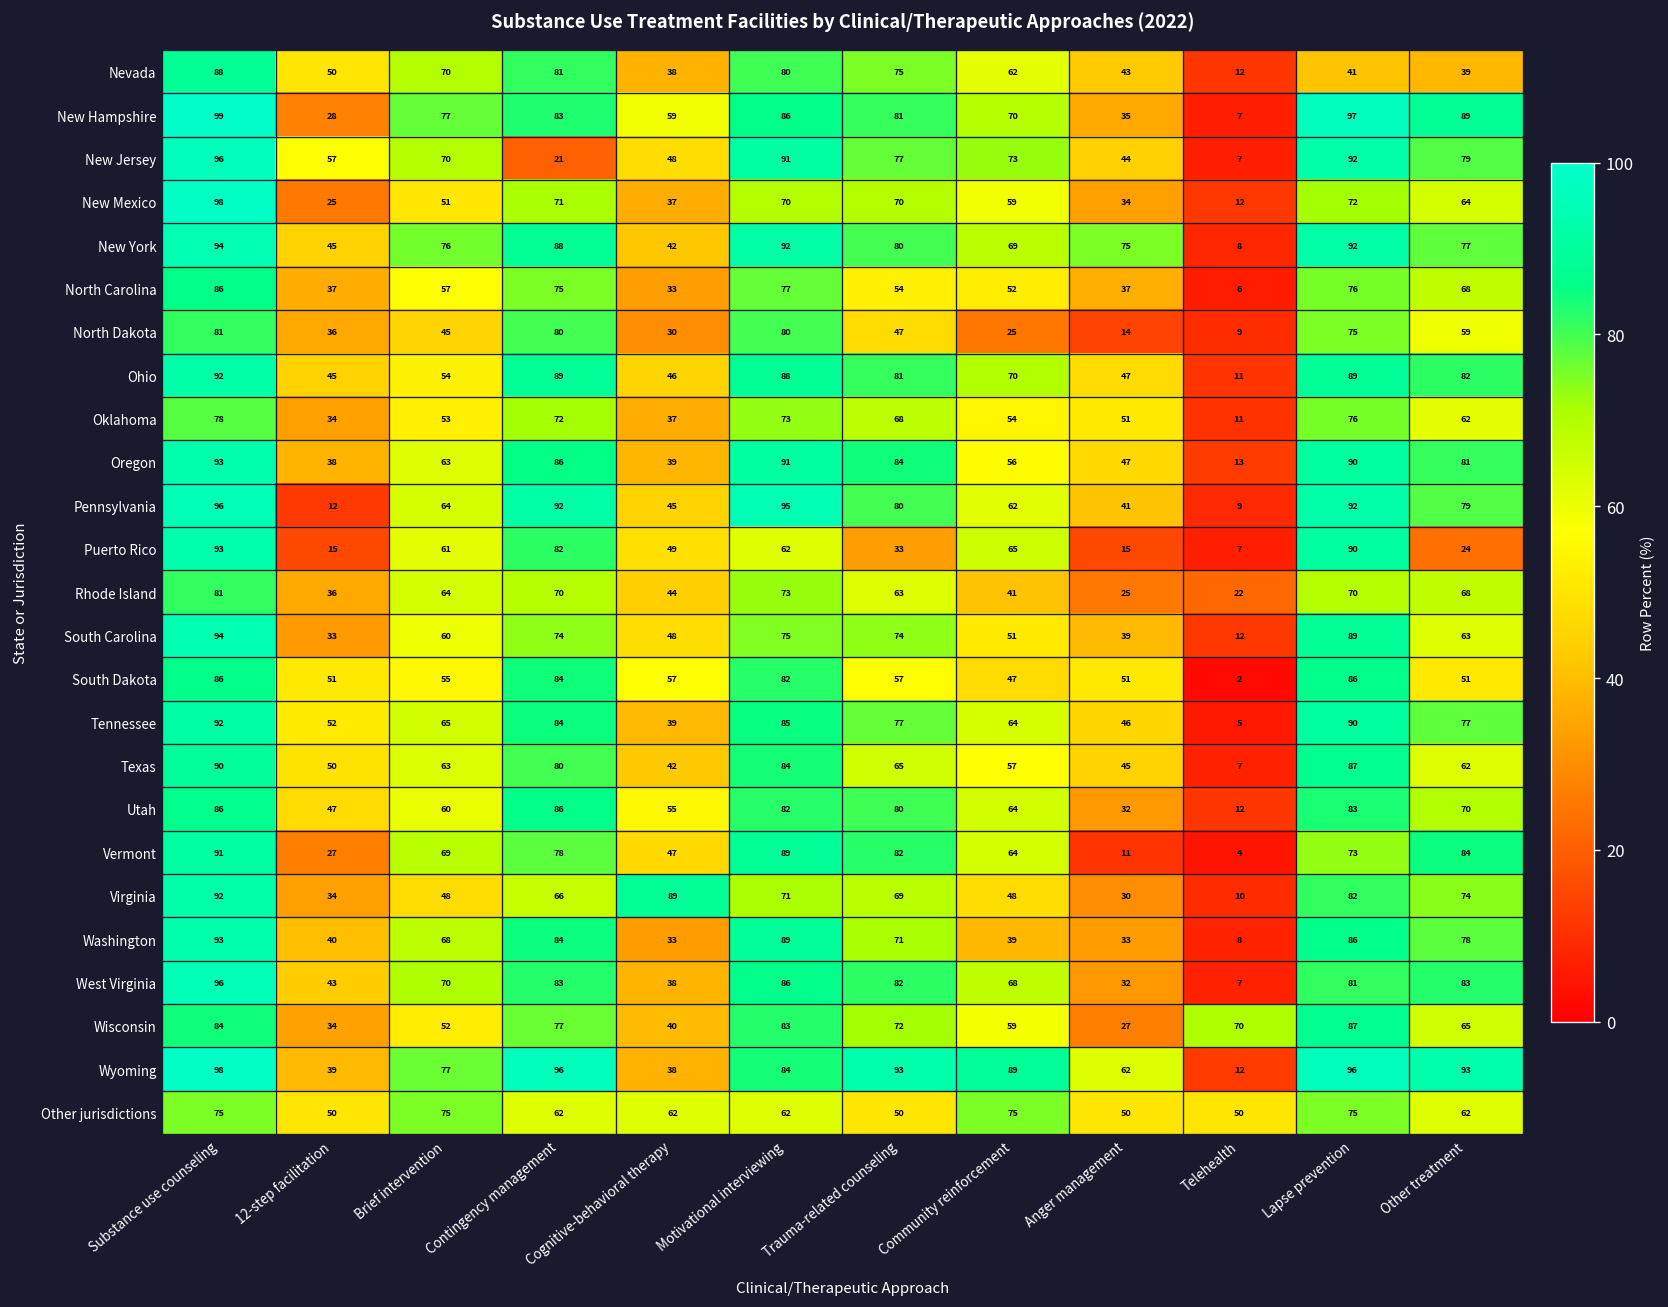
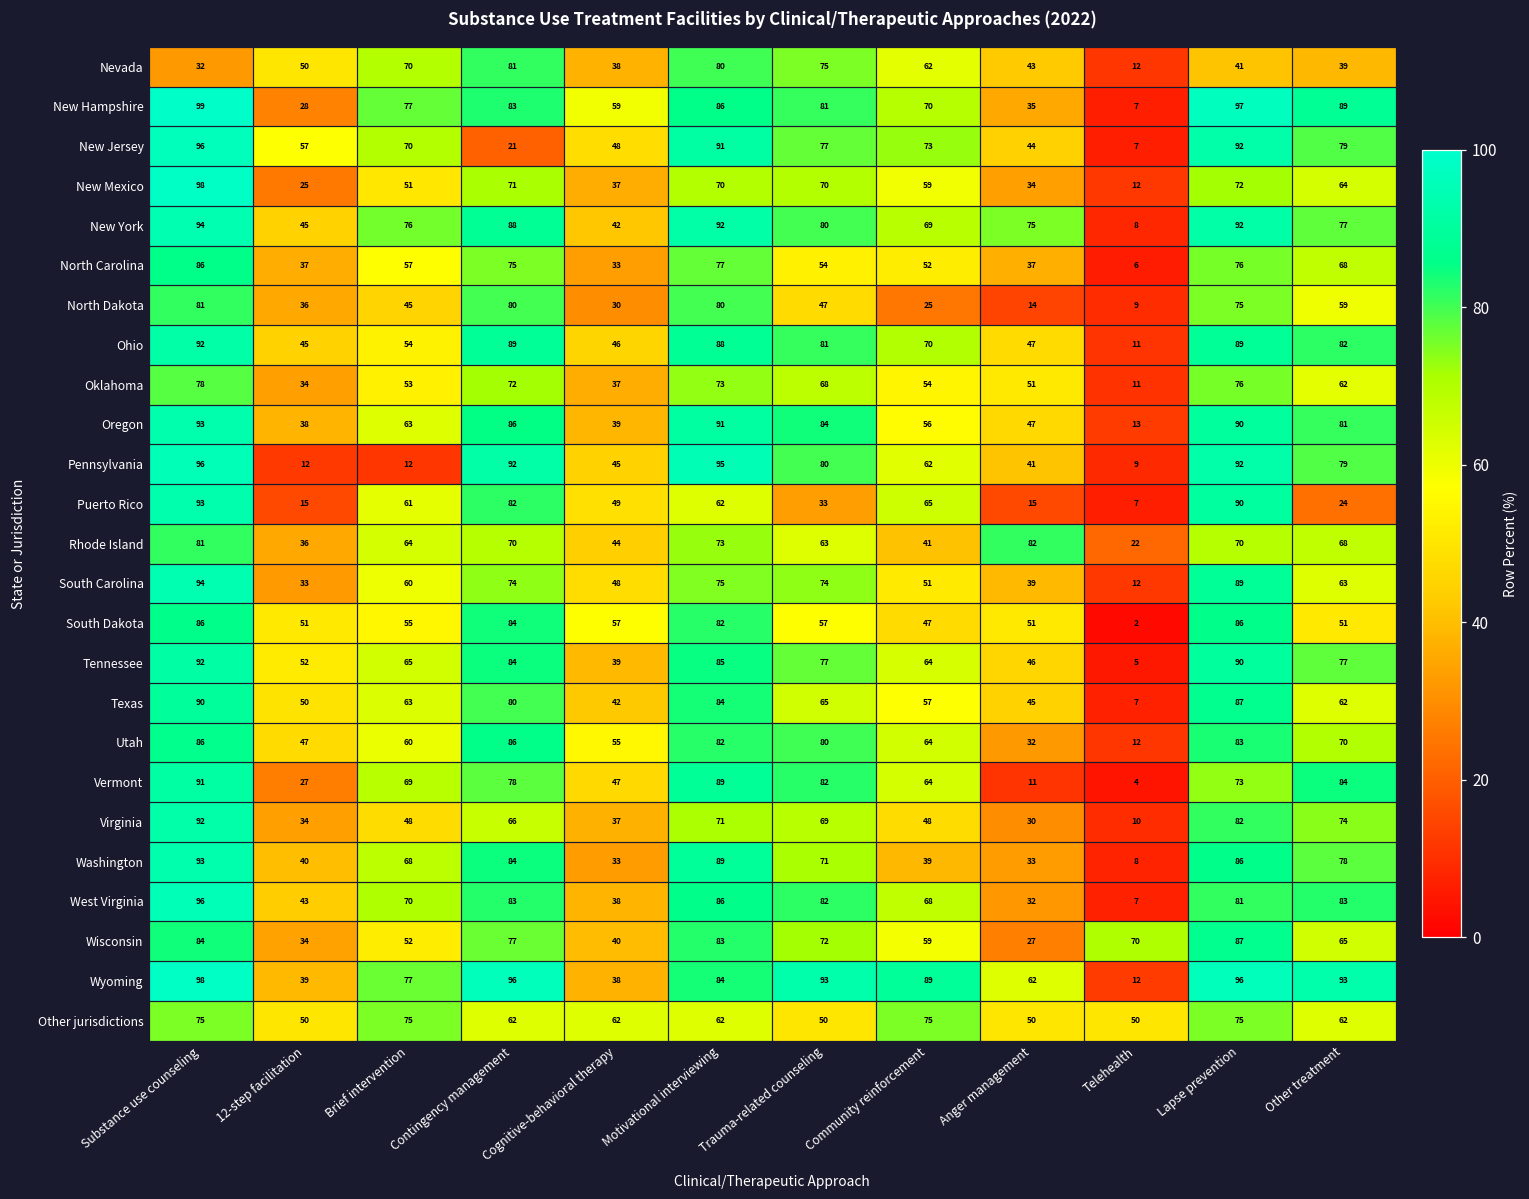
  {
    "Nevada": {
-     "Substance use counseling": 88,
+     "Substance use counseling": 32,
      "12-step facilitation": 50,
      "Brief intervention": 70,
      "Contingency management": 81,
      "Cognitive-behavioral therapy": 38,
      "Motivational interviewing": 80,
      "Trauma-related counseling": 75,
      "Community reinforcement": 62,
      "Anger management": 43,
      "Telehealth": 12,
      "Lapse prevention": 41,
      "Other treatment": 39
    },
    "Pennsylvania": {
      "Substance use counseling": 96,
      "12-step facilitation": 12,
-     "Brief intervention": 64,
+     "Brief intervention": 12,
      "Contingency management": 92,
      "Cognitive-behavioral therapy": 45,
      "Motivational interviewing": 95,
      "Trauma-related counseling": 80,
      "Community reinforcement": 62,
      "Anger management": 41,
      "Telehealth": 9,
      "Lapse prevention": 92,
      "Other treatment": 79
    },
    "Rhode Island": {
      "Substance use counseling": 81,
      "12-step facilitation": 36,
      "Brief intervention": 64,
      "Contingency management": 70,
      "Cognitive-behavioral therapy": 44,
      "Motivational interviewing": 73,
      "Trauma-related counseling": 63,
      "Community reinforcement": 41,
-     "Anger management": 25,
+     "Anger management": 82,
      "Telehealth": 22,
      "Lapse prevention": 70,
      "Other treatment": 68
    },
    "Virginia": {
      "Substance use counseling": 92,
      "12-step facilitation": 34,
      "Brief intervention": 48,
      "Contingency management": 66,
-     "Cognitive-behavioral therapy": 89,
+     "Cognitive-behavioral therapy": 37,
      "Motivational interviewing": 71,
      "Trauma-related counseling": 69,
      "Community reinforcement": 48,
      "Anger management": 30,
      "Telehealth": 10,
      "Lapse prevention": 82,
      "Other treatment": 74
    }
  }
